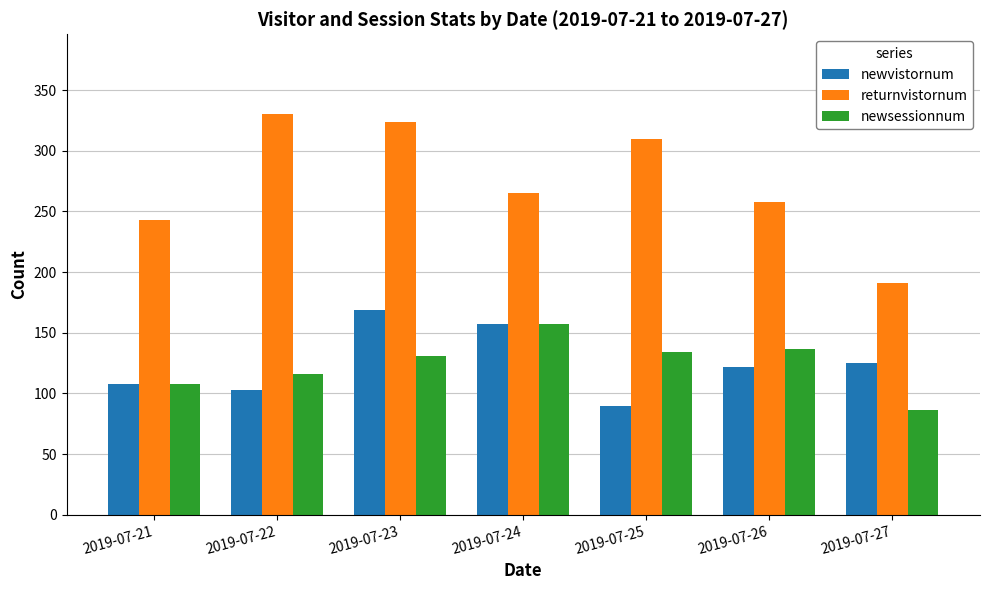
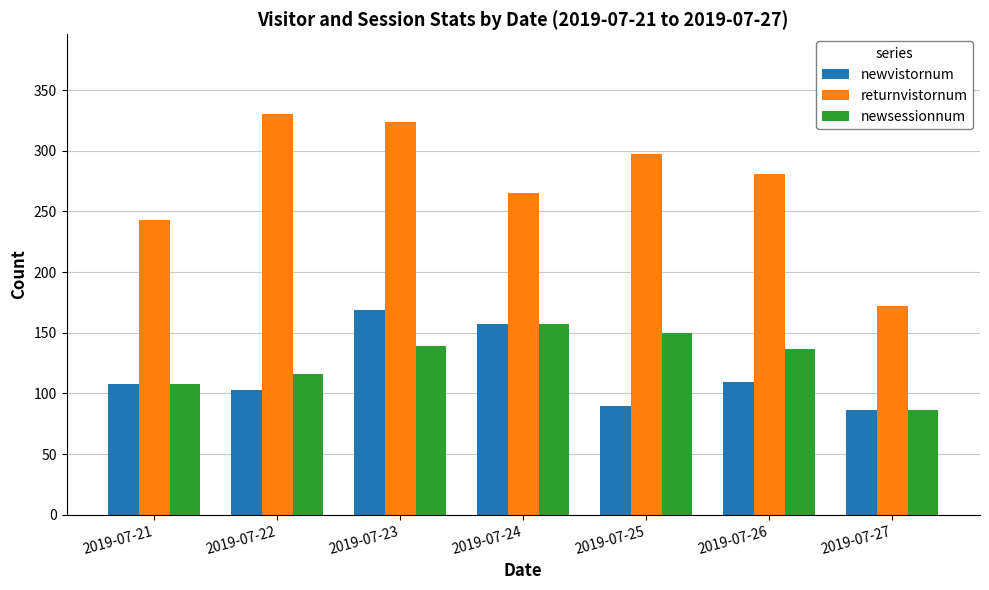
  {
    "newvistornum": {
      "2019-07-21": 108,
      "2019-07-22": 103,
      "2019-07-23": 169,
      "2019-07-24": 157,
      "2019-07-25": 90,
-     "2019-07-26": 122,
-     "2019-07-27": 125
+     "2019-07-26": 109,
+     "2019-07-27": 86
    },
    "returnvistornum": {
      "2019-07-21": 243,
      "2019-07-22": 330,
      "2019-07-23": 324,
      "2019-07-24": 265,
-     "2019-07-25": 310,
-     "2019-07-26": 258,
-     "2019-07-27": 191
+     "2019-07-25": 297,
+     "2019-07-26": 281,
+     "2019-07-27": 172
    },
    "newsessionnum": {
      "2019-07-21": 108,
      "2019-07-22": 116,
-     "2019-07-23": 131,
+     "2019-07-23": 139,
      "2019-07-24": 157,
-     "2019-07-25": 134,
+     "2019-07-25": 150,
      "2019-07-26": 137,
      "2019-07-27": 86
    }
  }
